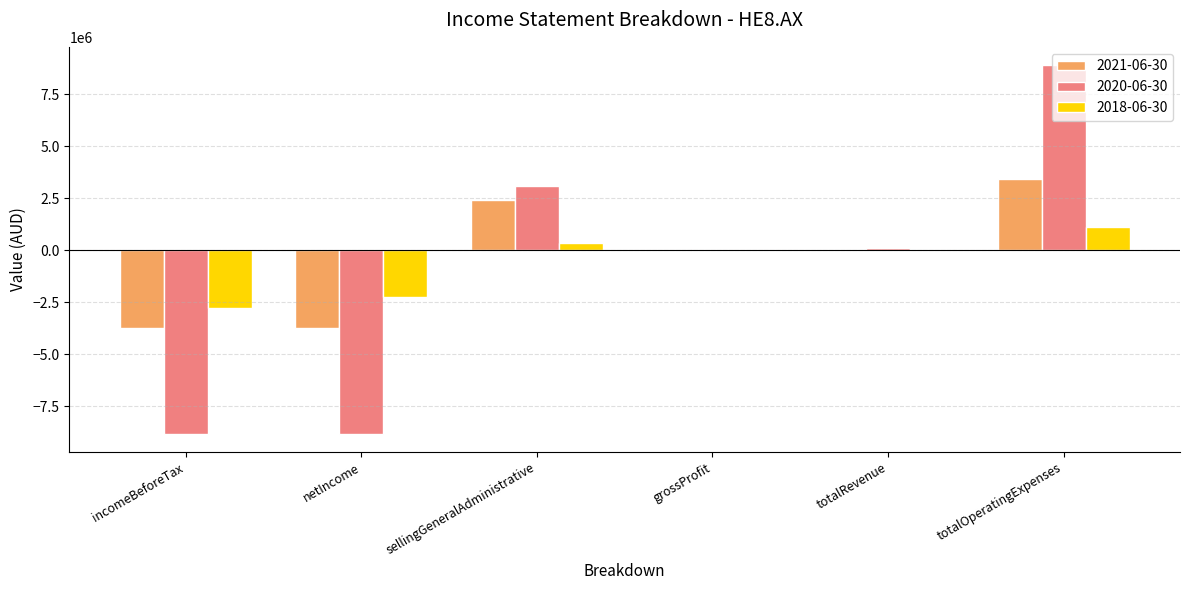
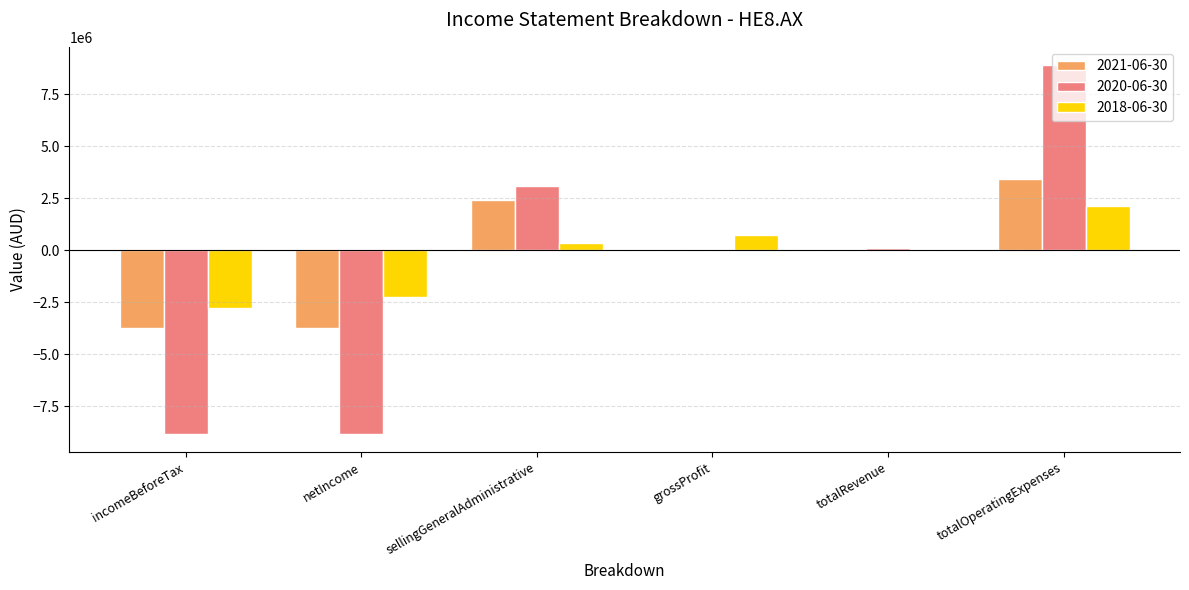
  {
    "2018-06-30": {
      "incomeBeforeTax": -2800000,
      "netIncome": -2300000,
      "sellingGeneralAdministrative": 400000,
-     "grossProfit": 0,
-     "totalOperatingExpenses": 1100000
+     "grossProfit": 800000,
+     "totalOperatingExpenses": 2100000
    }
  }
